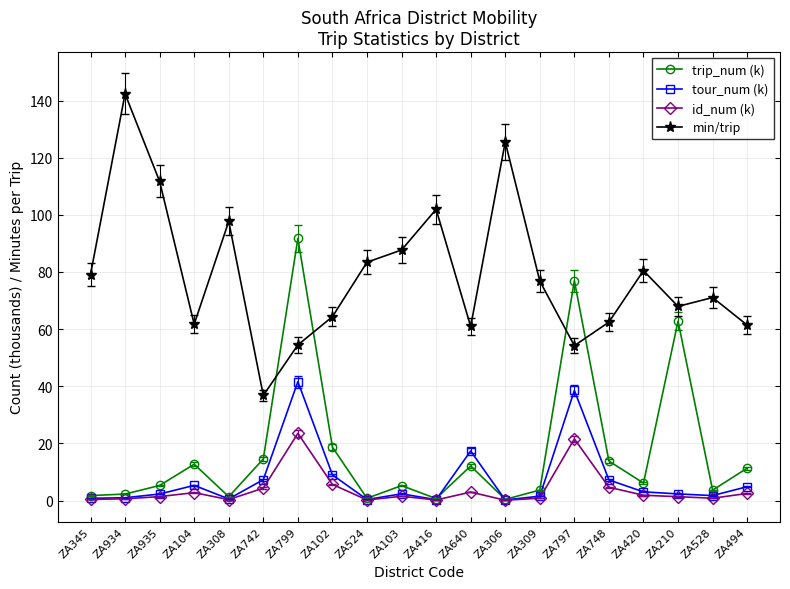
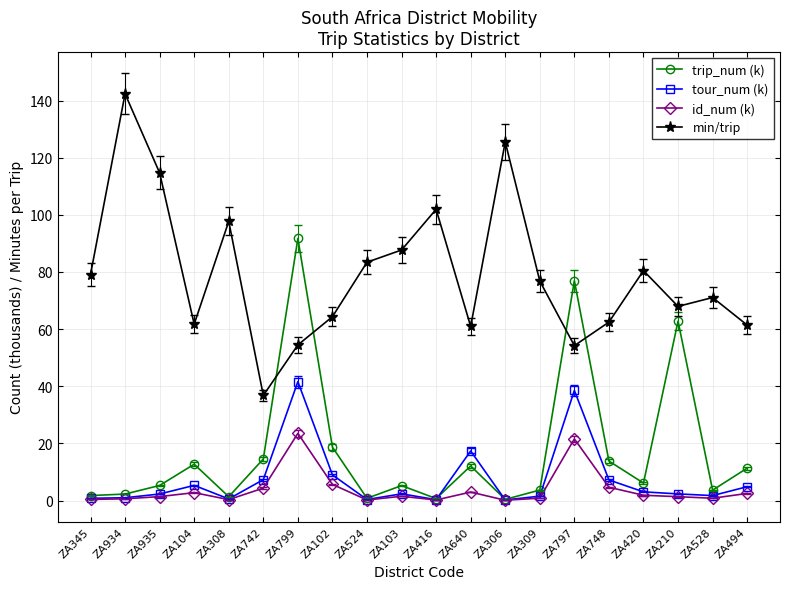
  {
    "trip_num (k)": {
      "ZA799": 92,
      "ZA102": 19,
      "ZA797": 77,
      "ZA210": 63
    },
    "tour_num (k)": {
      "ZA799": 42,
      "ZA797": 39
    },
    "id_num (k)": {
      "ZA799": 24,
      "ZA797": 22
    },
    "min/trip": {
      "ZA345": 79,
      "ZA934": 142,
-     "ZA935": 112,
+     "ZA935": 115,
      "ZA104": 62,
      "ZA308": 98,
      "ZA742": 37,
      "ZA799": 54,
      "ZA102": 64,
      "ZA524": 83,
      "ZA103": 88,
      "ZA416": 102,
      "ZA640": 61,
      "ZA306": 126,
      "ZA309": 77,
      "ZA797": 54,
      "ZA748": 62,
      "ZA420": 80,
      "ZA210": 68,
      "ZA528": 71,
      "ZA494": 61
    }
  }
